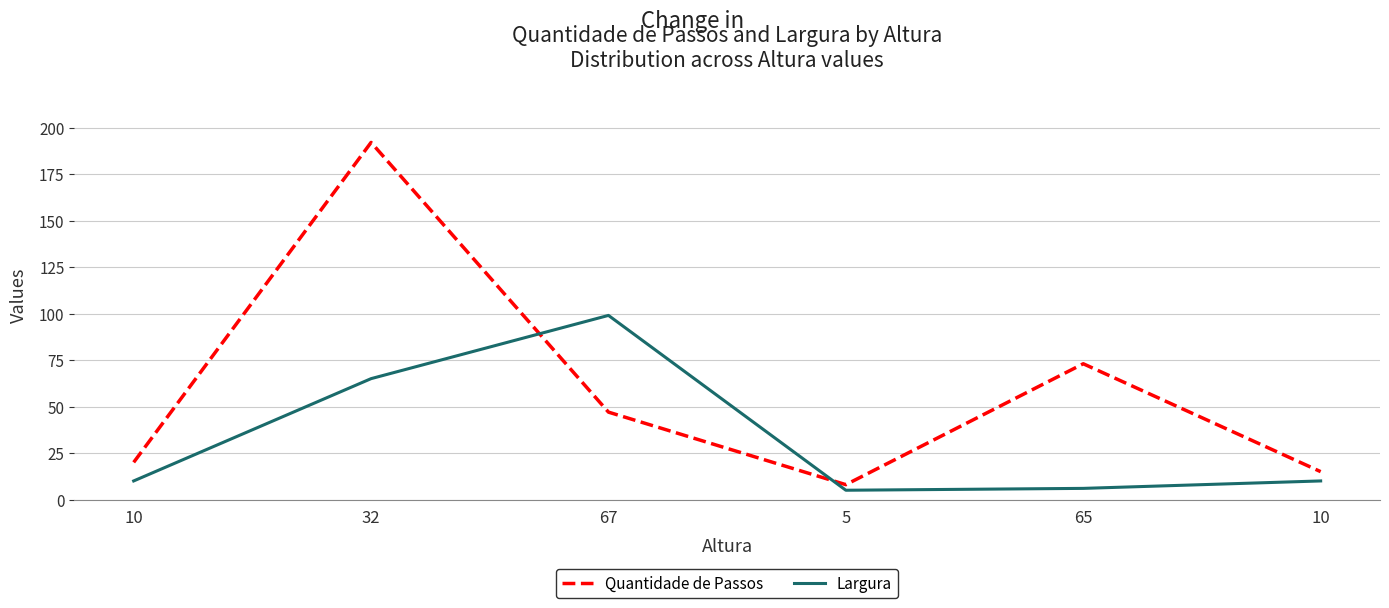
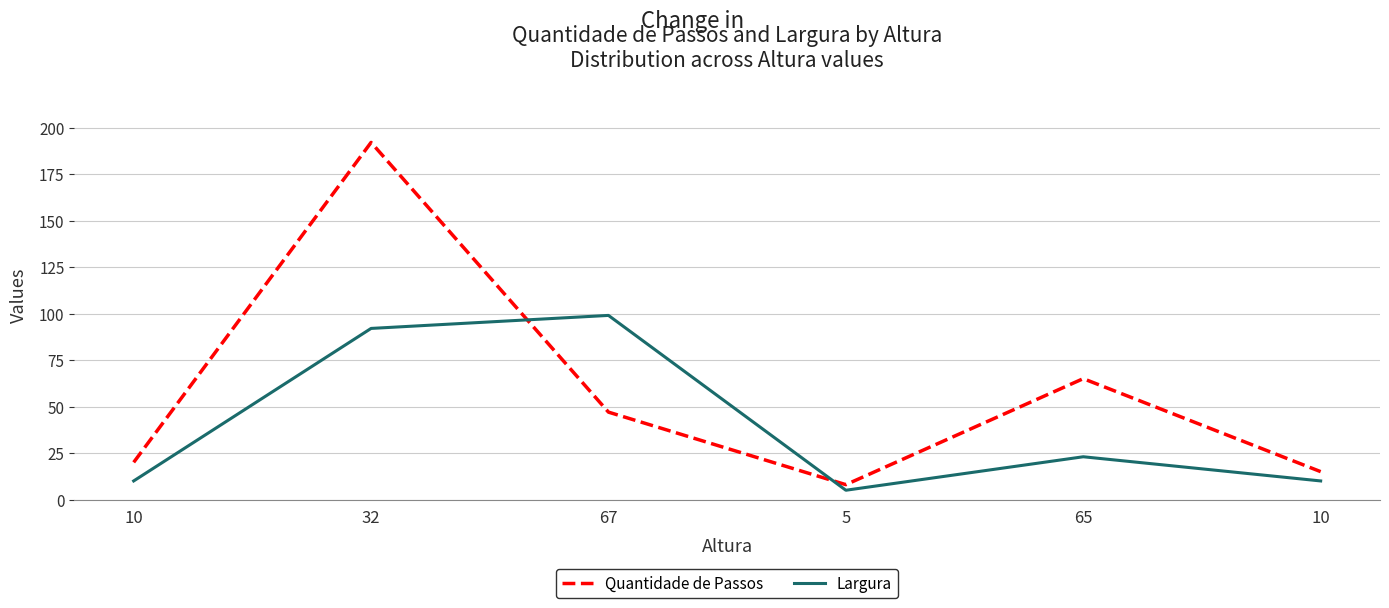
  {
    "Quantidade de Passos": {
      "32": 192,
      "67": 47,
      "5": 8,
-     "65": 73
+     "65": 65
    },
    "Largura": {
-     "32": 65,
+     "32": 92,
      "67": 99,
      "5": 5,
-     "65": 6
+     "65": 23
    }
  }
